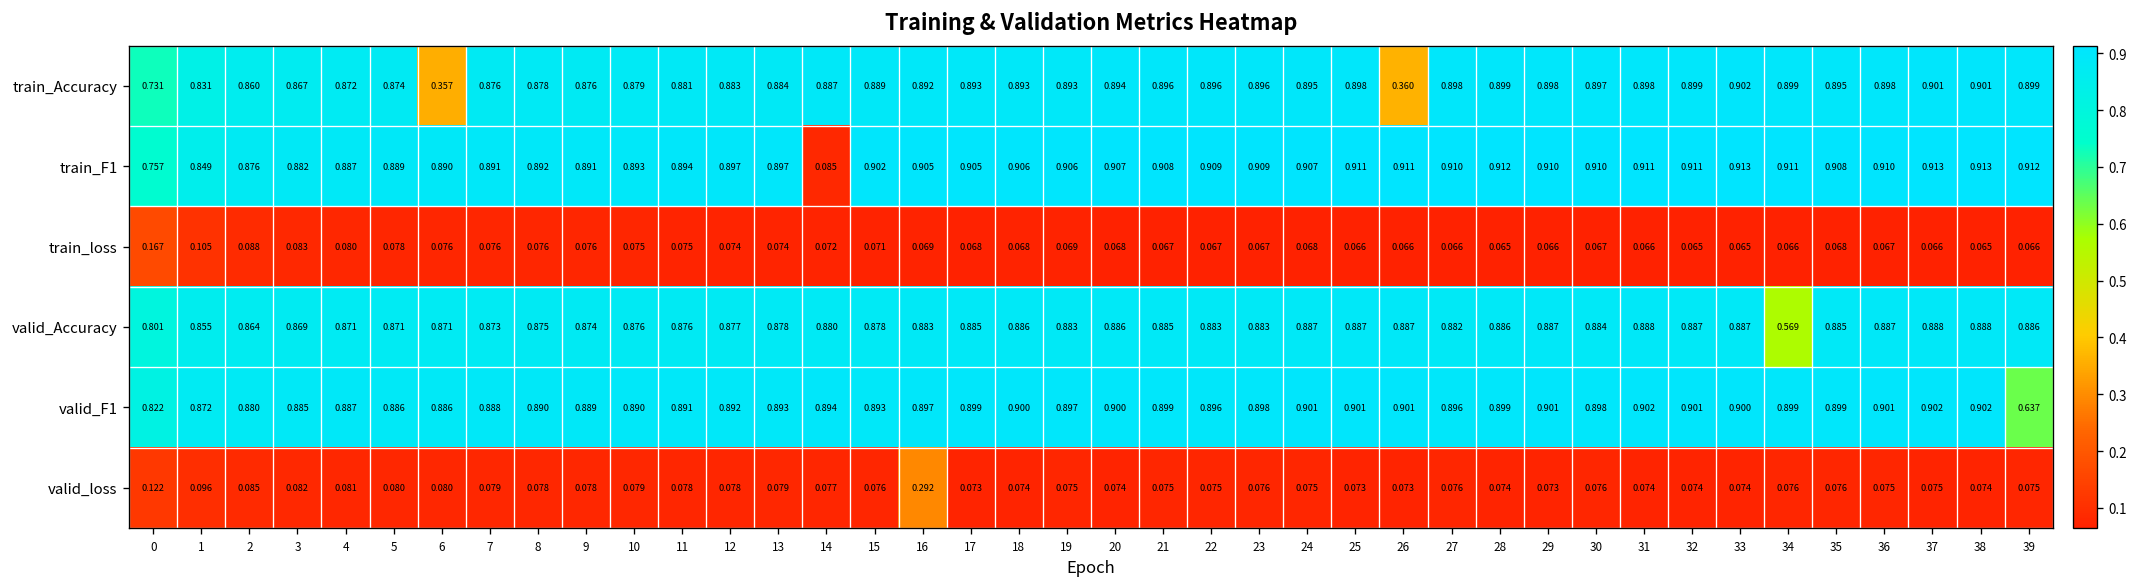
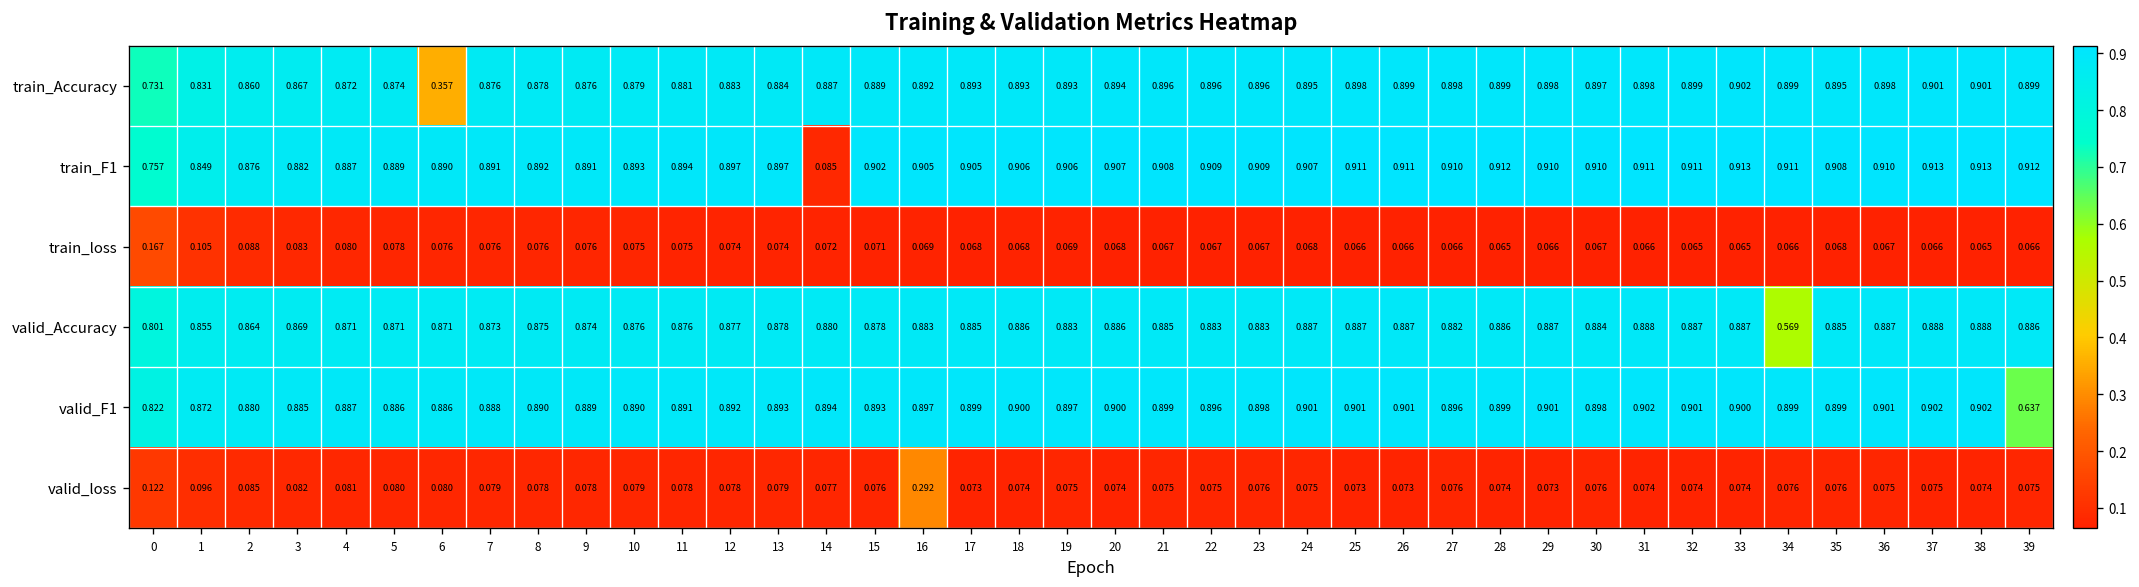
  {
    "train_Accuracy": {
      "0": 0.731,
      "1": 0.831,
      "2": 0.860,
      "3": 0.867,
      "4": 0.872,
      "5": 0.874,
      "6": 0.357,
      "7": 0.876,
      "8": 0.878,
      "9": 0.876,
      "10": 0.879,
      "11": 0.881,
      "12": 0.883,
      "13": 0.884,
      "14": 0.887,
      "15": 0.889,
      "16": 0.892,
      "17": 0.893,
      "18": 0.893,
      "19": 0.893,
      "20": 0.894,
      "21": 0.896,
      "22": 0.896,
      "23": 0.896,
      "24": 0.895,
      "25": 0.898,
-     "26": 0.360,
+     "26": 0.899,
      "27": 0.898,
      "28": 0.899,
      "29": 0.898,
      "30": 0.897,
      "31": 0.898,
      "32": 0.899,
      "33": 0.902,
      "34": 0.899,
      "35": 0.895,
      "36": 0.898,
      "37": 0.901,
      "38": 0.901,
      "39": 0.899
    }
  }
